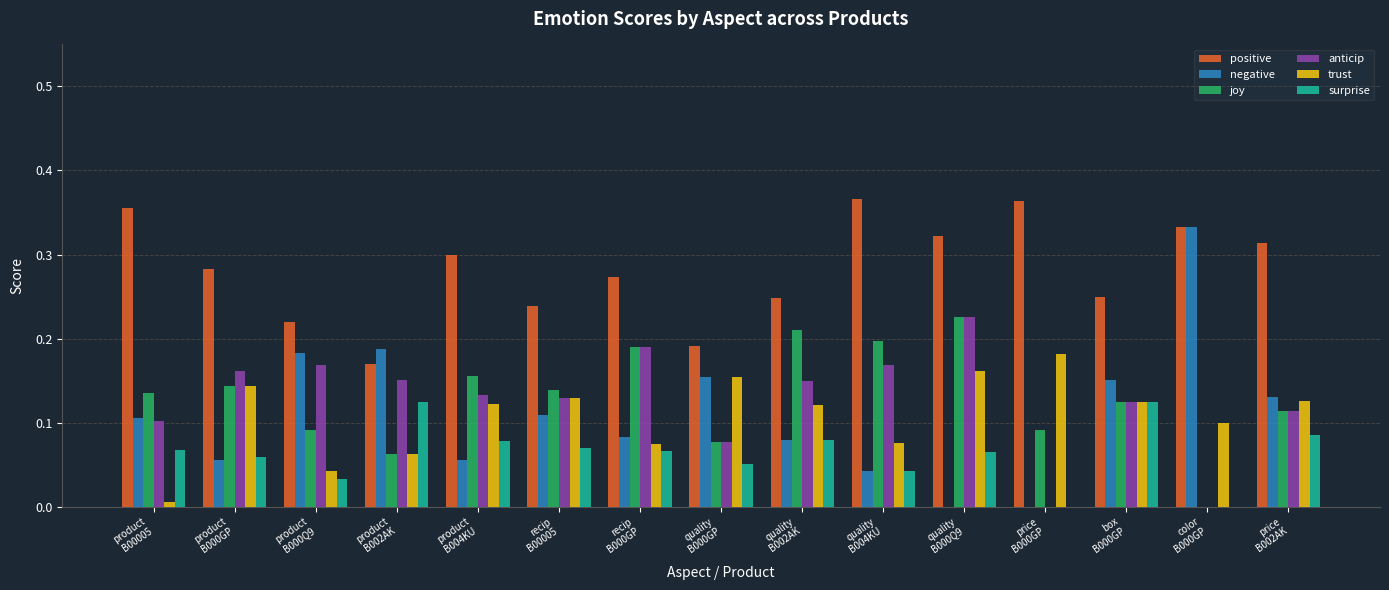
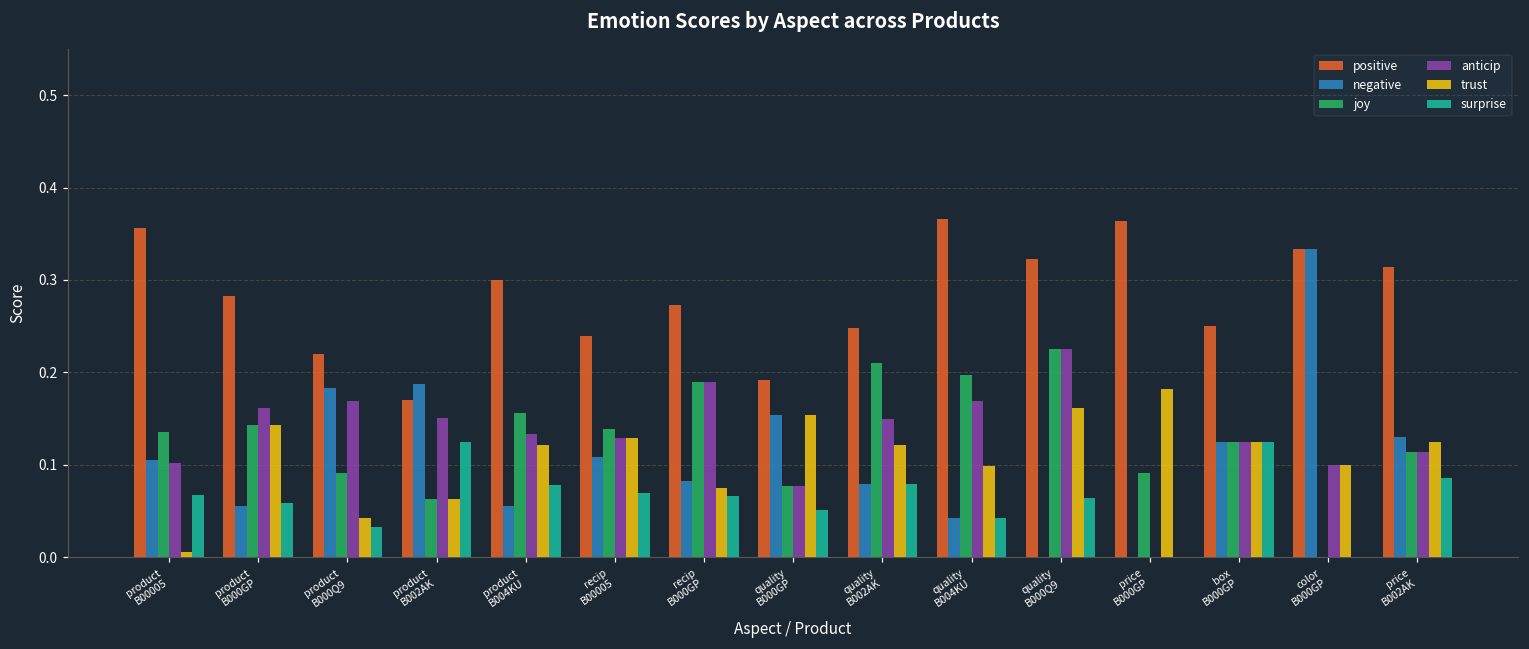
  {
    "positive": {
      "product B00005": 0.36,
      "product B000GP": 0.28,
      "product B000Q9": 0.22,
      "product B002AK": 0.17,
      "product B004KU": 0.30,
      "recip B00005": 0.24,
      "recip B000GP": 0.27,
      "quality B000GP": 0.19,
      "quality B002AK": 0.25,
      "quality B004KU": 0.37,
      "quality B000Q9": 0.32,
      "price B000GP": 0.36,
      "box B000GP": 0.25,
      "color B000GP": 0.33,
      "price B002AK": 0.31
    },
    "negative": {
      "product B00005": 0.11,
      "product B000GP": 0.06,
      "product B000Q9": 0.18,
      "product B002AK": 0.19,
      "product B004KU": 0.06,
      "recip B00005": 0.11,
      "recip B000GP": 0.08,
      "quality B000GP": 0.15,
      "quality B002AK": 0.08,
      "quality B004KU": 0.04,
      "quality B000Q9": 0.00,
      "price B000GP": 0.00,
-     "box B000GP": 0.15,
+     "box B000GP": 0.13,
      "color B000GP": 0.33,
      "price B002AK": 0.13
    },
    "anticip": {
      "product B00005": 0.1,
      "product B000GP": 0.16,
      "product B000Q9": 0.17,
      "product B002AK": 0.15,
      "product B004KU": 0.13,
      "recip B00005": 0.13,
      "recip B000GP": 0.19,
      "quality B000GP": 0.08,
      "quality B002AK": 0.15,
      "quality B004KU": 0.17,
      "quality B000Q9": 0.23,
      "price B000GP": 0.0,
      "box B000GP": 0.13,
-     "color B000GP": 0.0,
+     "color B000GP": 0.1,
      "price B002AK": 0.11
    },
    "trust": {
      "product B00005": 0.01,
      "product B000GP": 0.14,
      "product B000Q9": 0.04,
      "product B002AK": 0.06,
      "product B004KU": 0.12,
      "recip B00005": 0.13,
      "recip B000GP": 0.07,
      "quality B000GP": 0.15,
      "quality B002AK": 0.12,
-     "quality B004KU": 0.08,
+     "quality B004KU": 0.10,
      "quality B000Q9": 0.16,
      "price B000GP": 0.18,
      "box B000GP": 0.13,
      "color B000GP": 0.10,
      "price B002AK": 0.13
    }
  }
